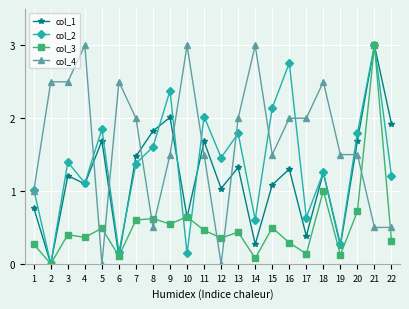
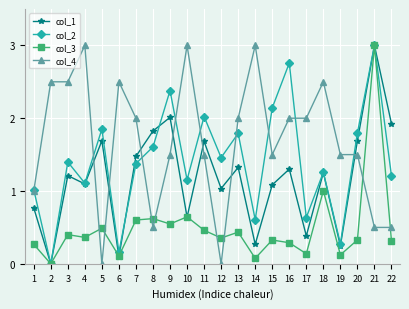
  {
    "col_1": {
      "1": 0.8,
      "3": 1.2,
      "5": 1.7,
      "7": 1.5,
      "8": 1.8,
      "9": 2.0,
      "11": 1.7,
      "12": 1.0,
      "13": 1.3,
      "14": 0.3,
      "15": 1.1,
      "16": 1.3,
      "17": 0.4,
      "20": 1.7,
      "22": 1.9
    },
    "col_2": {
      "3": 1.4,
      "5": 1.9,
      "6": 0.2,
      "7": 1.4,
      "8": 1.6,
      "9": 2.4,
-     "10": 0.1,
+     "10": 1.2,
      "11": 2.0,
      "12": 1.5,
      "13": 1.8,
      "14": 0.6,
      "15": 2.1,
      "16": 2.8,
      "17": 0.6,
      "20": 1.8,
      "22": 1.2
    },
    "col_3": {
      "1": 0.3,
      "3": 0.4,
      "4": 0.4,
      "5": 0.5,
      "7": 0.6,
      "8": 0.6,
      "9": 0.5,
      "11": 0.5,
      "12": 0.4,
      "13": 0.4,
      "14": 0.1,
-     "15": 0.5,
+     "15": 0.3,
      "16": 0.3,
      "17": 0.1,
      "18": 1.0,
      "19": 0.1,
-     "20": 0.7,
+     "20": 0.3,
      "22": 0.3
    },
    "col_4": {
      "2": 2.5,
      "3": 2.5,
      "4": 3.0,
      "5": 0.0,
      "6": 2.5,
      "7": 2.0,
      "8": 0.5,
      "9": 1.5,
      "10": 3.0,
      "11": 1.5,
      "12": 0.0,
      "13": 2.0,
      "14": 3.0,
      "15": 1.5,
      "16": 2.0,
      "17": 2.0,
      "18": 2.5,
      "19": 1.5,
      "20": 1.5,
      "21": 0.5,
      "22": 0.5
    }
  }
